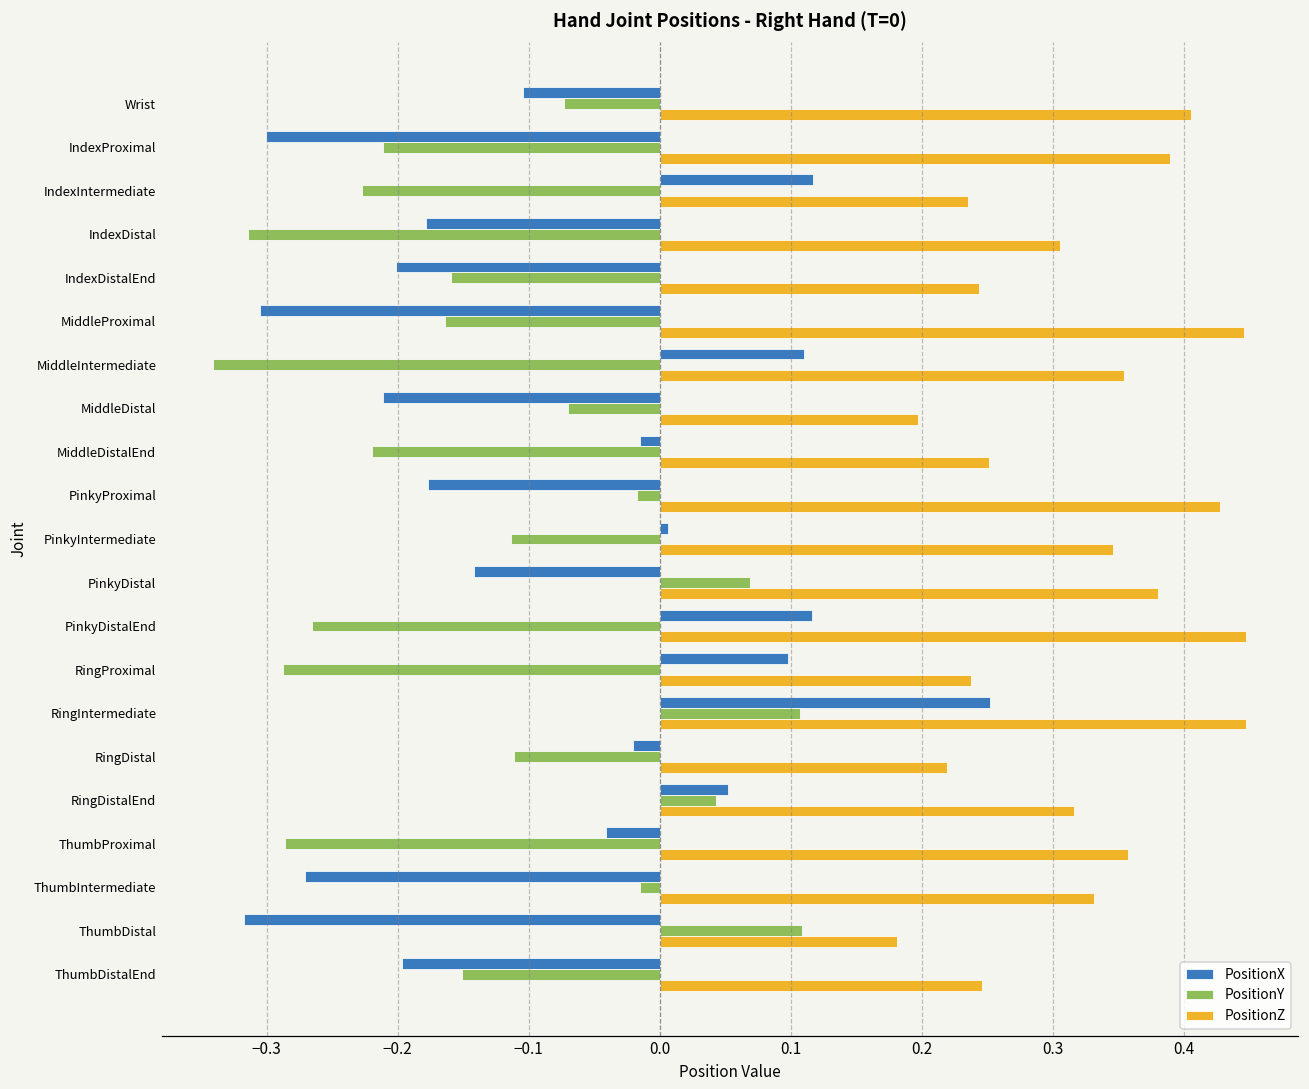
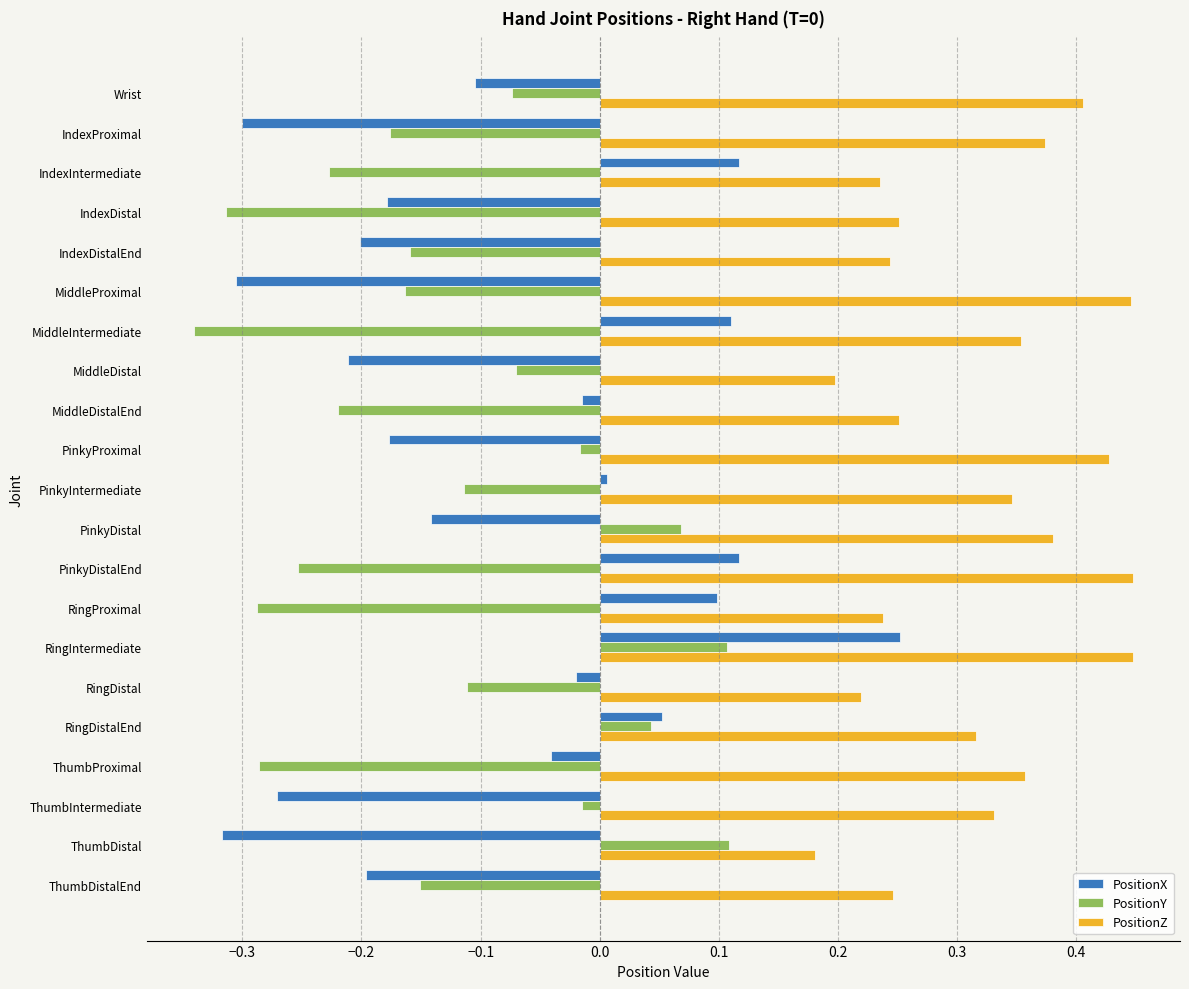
  {
    "PositionX": {
      "Wrist": -0.105,
      "IndexProximal": -0.301,
      "IndexIntermediate": 0.117,
      "IndexDistal": -0.179,
      "IndexDistalEnd": -0.201,
      "MiddleProximal": -0.305,
      "MiddleIntermediate": 0.110,
      "MiddleDistal": -0.211,
      "MiddleDistalEnd": -0.015,
      "PinkyProximal": -0.177,
      "PinkyIntermediate": 0.006,
      "PinkyDistal": -0.141,
      "PinkyDistalEnd": 0.117,
      "RingProximal": 0.098,
      "RingIntermediate": 0.252,
      "RingDistal": -0.020,
      "RingDistalEnd": 0.052,
      "ThumbProximal": -0.041,
      "ThumbIntermediate": -0.271,
      "ThumbDistal": -0.317,
      "ThumbDistalEnd": -0.196
    },
    "PositionY": {
      "Wrist": -0.073,
-     "IndexProximal": -0.211,
+     "IndexProximal": -0.176,
      "IndexIntermediate": -0.228,
      "IndexDistal": -0.314,
      "IndexDistalEnd": -0.159,
      "MiddleProximal": -0.164,
      "MiddleIntermediate": -0.341,
      "MiddleDistal": -0.070,
      "MiddleDistalEnd": -0.219,
      "PinkyProximal": -0.017,
      "PinkyIntermediate": -0.114,
      "PinkyDistal": 0.069,
-     "PinkyDistalEnd": -0.266,
+     "PinkyDistalEnd": -0.253,
      "RingProximal": -0.288,
      "RingIntermediate": 0.107,
      "RingDistal": -0.111,
      "RingDistalEnd": 0.043,
      "ThumbProximal": -0.286,
      "ThumbIntermediate": -0.015,
      "ThumbDistal": 0.109,
      "ThumbDistalEnd": -0.151
    },
    "PositionZ": {
      "Wrist": 0.406,
-     "IndexProximal": 0.390,
+     "IndexProximal": 0.374,
      "IndexIntermediate": 0.235,
-     "IndexDistal": 0.306,
+     "IndexDistal": 0.251,
      "IndexDistalEnd": 0.244,
      "MiddleProximal": 0.446,
      "MiddleIntermediate": 0.354,
      "MiddleDistal": 0.197,
      "MiddleDistalEnd": 0.251,
      "PinkyProximal": 0.427,
      "PinkyIntermediate": 0.346,
      "PinkyDistal": 0.381,
      "PinkyDistalEnd": 0.448,
      "RingProximal": 0.238,
      "RingIntermediate": 0.448,
      "RingDistal": 0.219,
      "RingDistalEnd": 0.316,
      "ThumbProximal": 0.357,
      "ThumbIntermediate": 0.331,
      "ThumbDistal": 0.181,
      "ThumbDistalEnd": 0.246
    }
  }
